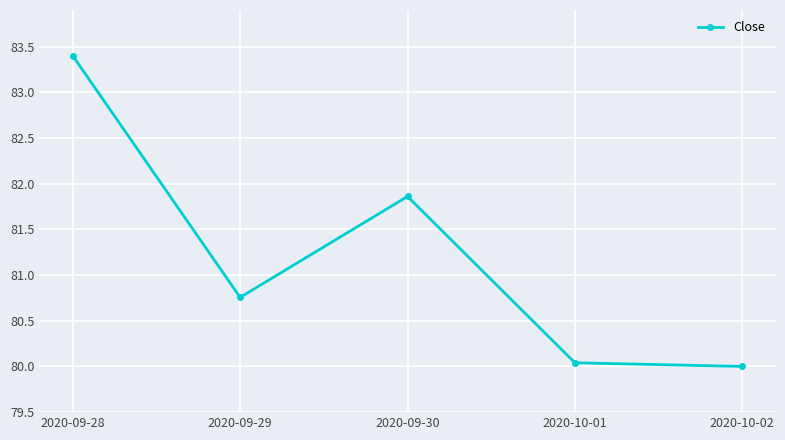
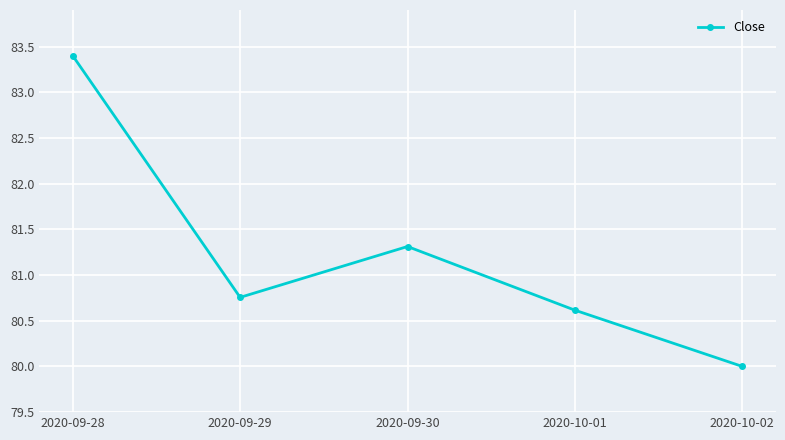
  {
    "2020-09-28": 83.4,
    "2020-09-29": 80.8,
-   "2020-09-30": 81.9,
-   "2020-10-01": 80.0,
+   "2020-09-30": 81.3,
+   "2020-10-01": 80.6,
    "2020-10-02": 80.0
  }
